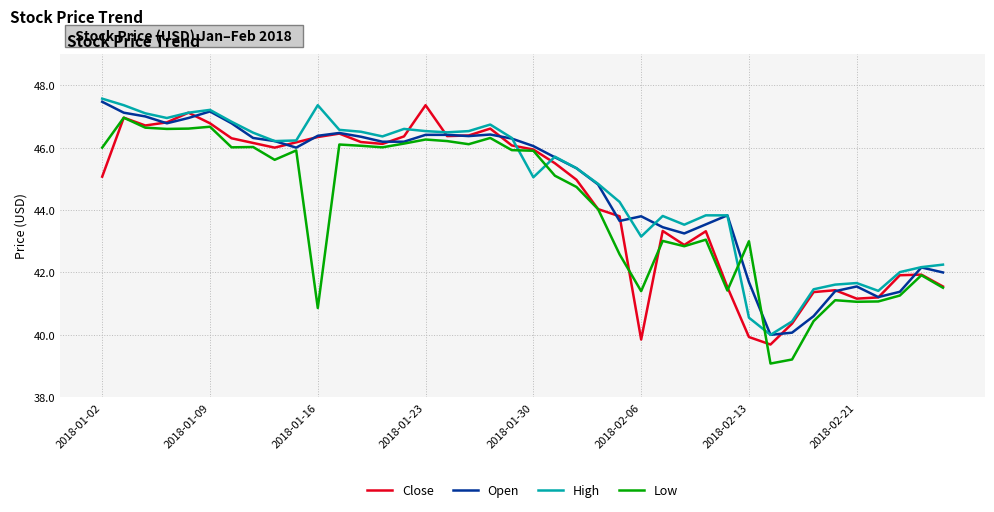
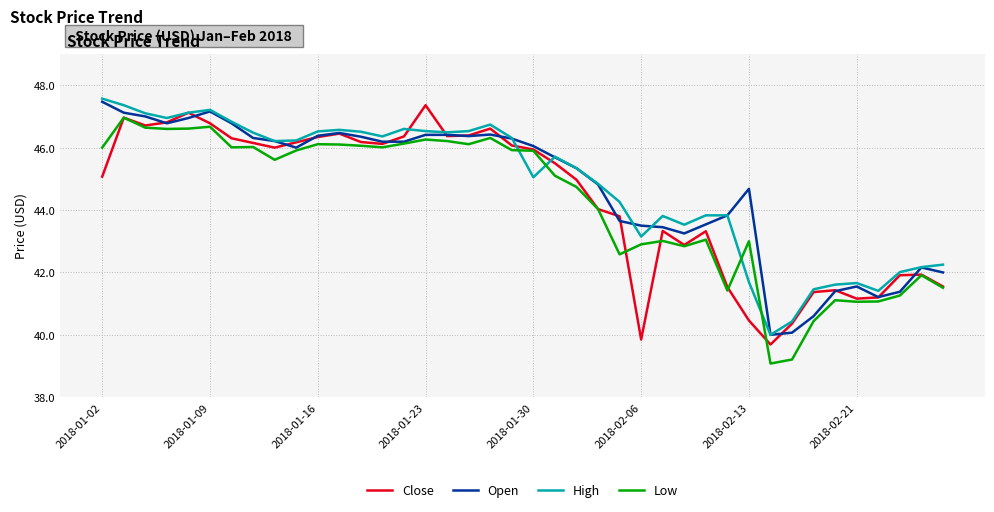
  {
    "Close": {
      "2018-01-02": 45.1,
      "2018-01-09": 46.8,
      "2018-01-23": 47.4,
      "2018-02-06": 39.9,
-     "2018-02-13": 39.9,
+     "2018-02-13": 40.5,
      "2018-02-21": 41.2
    },
    "Open": {
      "2018-01-02": 47.5,
      "2018-01-23": 46.4,
      "2018-01-30": 46.1,
-     "2018-02-06": 43.8,
-     "2018-02-13": 41.7,
+     "2018-02-06": 43.5,
+     "2018-02-13": 44.7,
      "2018-02-21": 41.6
    },
    "High": {
      "2018-01-02": 47.6,
-     "2018-01-16": 47.4,
+     "2018-01-16": 46.5,
      "2018-01-23": 46.5,
      "2018-01-30": 45.1,
      "2018-02-06": 43.2,
-     "2018-02-13": 40.6,
+     "2018-02-13": 41.7,
      "2018-02-21": 41.7
    },
    "Low": {
      "2018-01-02": 46.0,
      "2018-01-09": 46.7,
-     "2018-01-16": 40.9,
+     "2018-01-16": 46.1,
      "2018-01-23": 46.3,
-     "2018-02-06": 41.4,
+     "2018-02-06": 42.9,
      "2018-02-13": 43.0,
      "2018-02-21": 41.1
    }
  }
